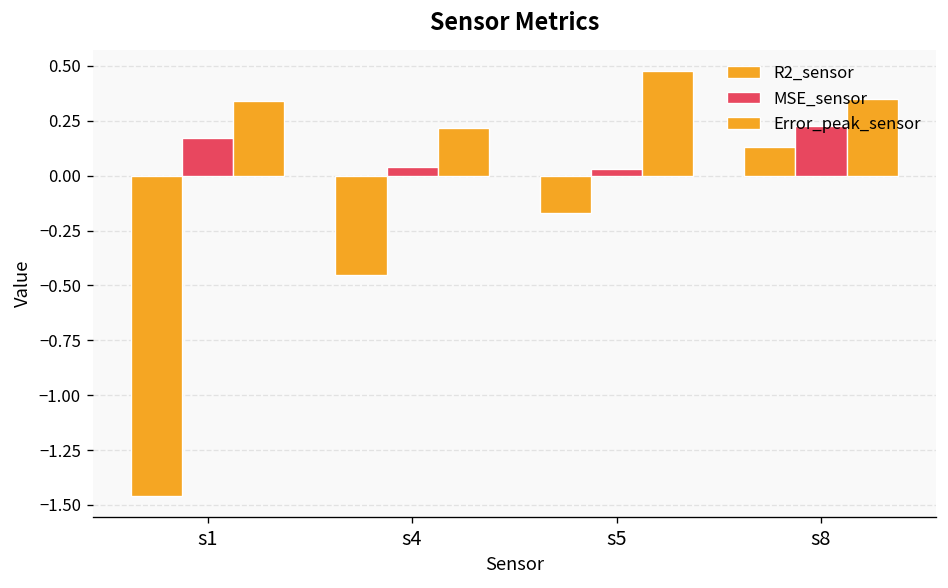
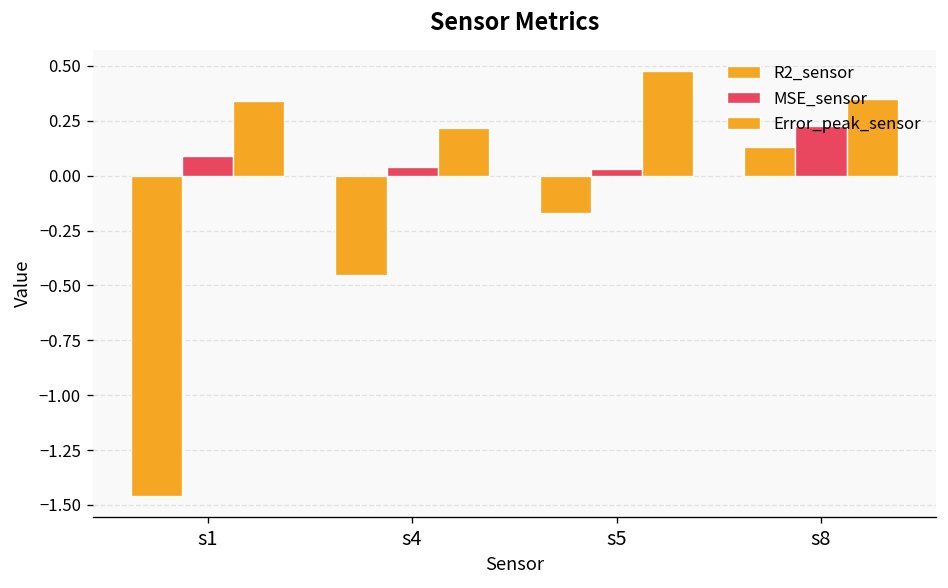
  {
    "MSE_sensor": {
-     "s1": 0.17,
+     "s1": 0.09,
      "s4": 0.04,
      "s5": 0.03,
      "s8": 0.23
    }
  }
